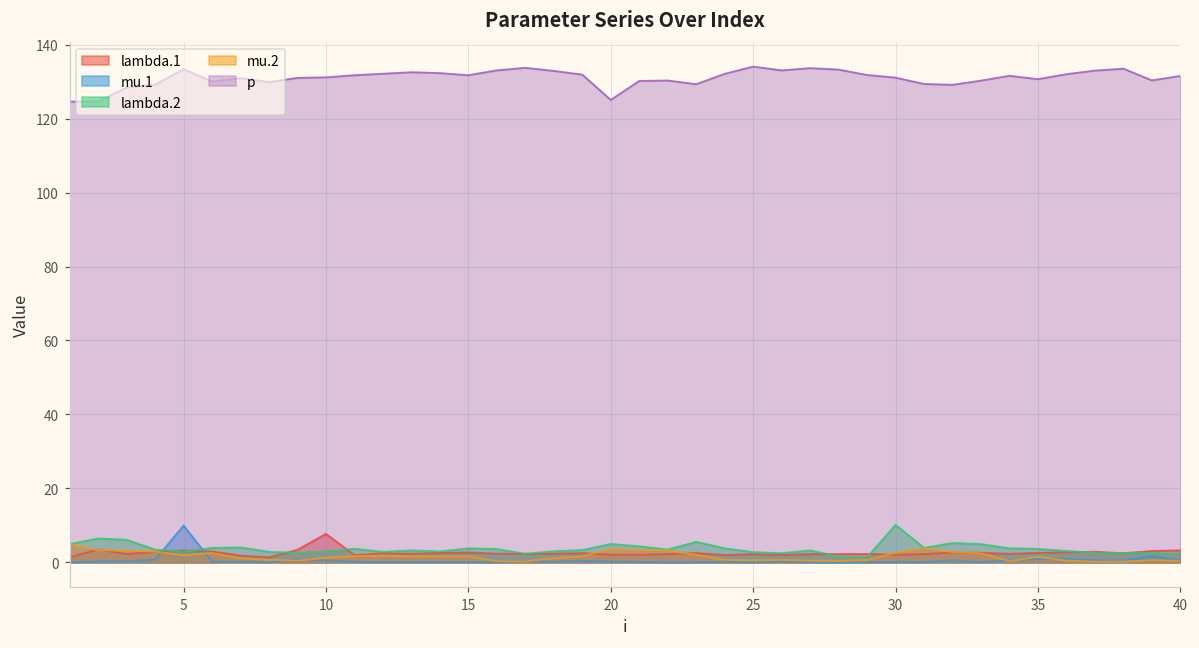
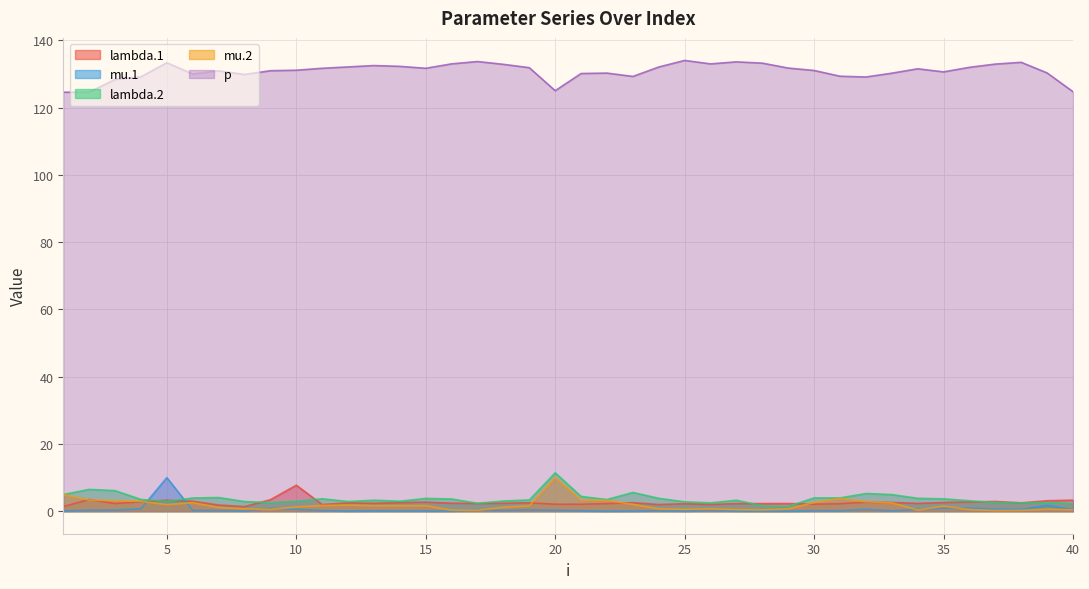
  {
    "lambda.1": {
      "10": 8,
      "15": 3,
      "20": 2,
      "35": 3,
      "40": 3
    },
    "mu.1": {
      "5": 10,
      "15": 0,
      "20": 0,
      "30": 0
    },
    "lambda.2": {
      "10": 3,
      "15": 4,
-     "20": 5,
-     "30": 10,
+     "20": 11,
+     "30": 4,
      "35": 4,
      "40": 2
    },
    "mu.2": {
      "5": 2,
      "15": 2,
-     "20": 4
+     "20": 10
    },
    "p": {
      "10": 131,
      "15": 132,
      "20": 125,
      "25": 134,
      "30": 131,
      "35": 131,
-     "40": 132
+     "40": 125
    }
  }
